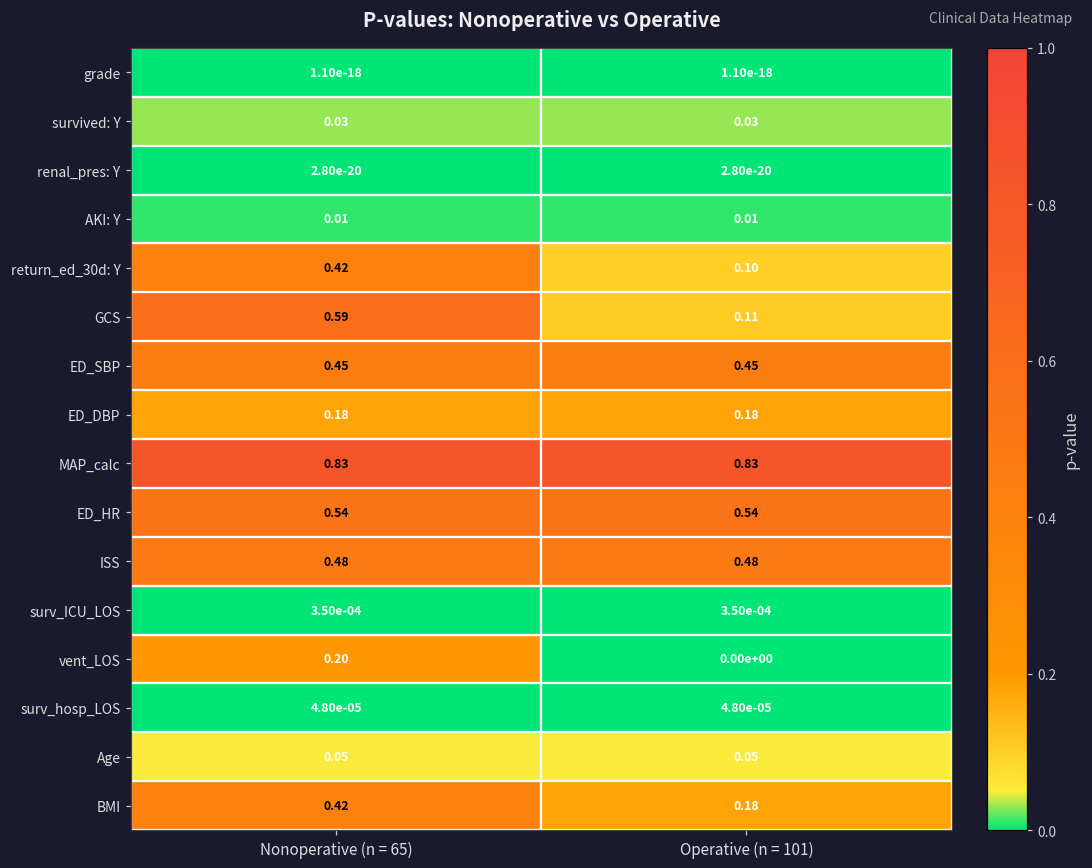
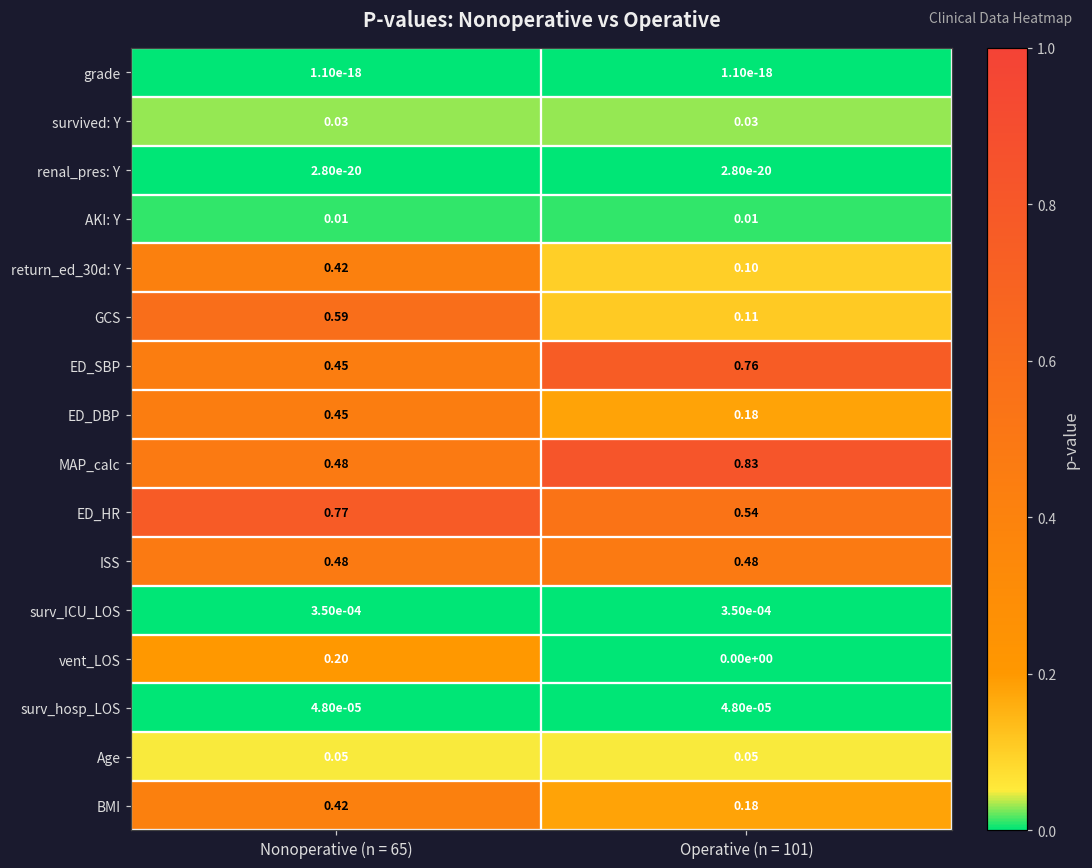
  {
    "grade": {
      "Nonoperative (n = 65)": "1.10e-18",
      "Operative (n = 101)": "1.10e-18"
    },
    "survived: Y": {
      "Nonoperative (n = 65)": "0.03",
      "Operative (n = 101)": "0.03"
    },
    "renal_pres: Y": {
      "Nonoperative (n = 65)": "2.80e-20",
      "Operative (n = 101)": "2.80e-20"
    },
    "AKI: Y": {
      "Nonoperative (n = 65)": "0.01",
      "Operative (n = 101)": "0.01"
    },
    "return_ed_30d: Y": {
      "Nonoperative (n = 65)": "0.42",
      "Operative (n = 101)": "0.10"
    },
    "GCS": {
      "Nonoperative (n = 65)": "0.59",
      "Operative (n = 101)": "0.11"
    },
    "ED_SBP": {
      "Nonoperative (n = 65)": "0.45",
-     "Operative (n = 101)": "0.45"
+     "Operative (n = 101)": "0.76"
    },
    "ED_DBP": {
-     "Nonoperative (n = 65)": "0.18",
+     "Nonoperative (n = 65)": "0.45",
      "Operative (n = 101)": "0.18"
    },
    "MAP_calc": {
-     "Nonoperative (n = 65)": "0.83",
+     "Nonoperative (n = 65)": "0.48",
      "Operative (n = 101)": "0.83"
    },
    "ED_HR": {
-     "Nonoperative (n = 65)": "0.54",
+     "Nonoperative (n = 65)": "0.77",
      "Operative (n = 101)": "0.54"
    },
    "ISS": {
      "Nonoperative (n = 65)": "0.48",
      "Operative (n = 101)": "0.48"
    },
    "surv_ICU_LOS": {
      "Nonoperative (n = 65)": "3.50e-04",
      "Operative (n = 101)": "3.50e-04"
    },
    "vent_LOS": {
      "Nonoperative (n = 65)": "0.20",
      "Operative (n = 101)": "0.00e+00"
    },
    "surv_hosp_LOS": {
      "Nonoperative (n = 65)": "4.80e-05",
      "Operative (n = 101)": "4.80e-05"
    },
    "Age": {
      "Nonoperative (n = 65)": "0.05",
      "Operative (n = 101)": "0.05"
    },
    "BMI": {
      "Nonoperative (n = 65)": "0.42",
      "Operative (n = 101)": "0.18"
    }
  }
